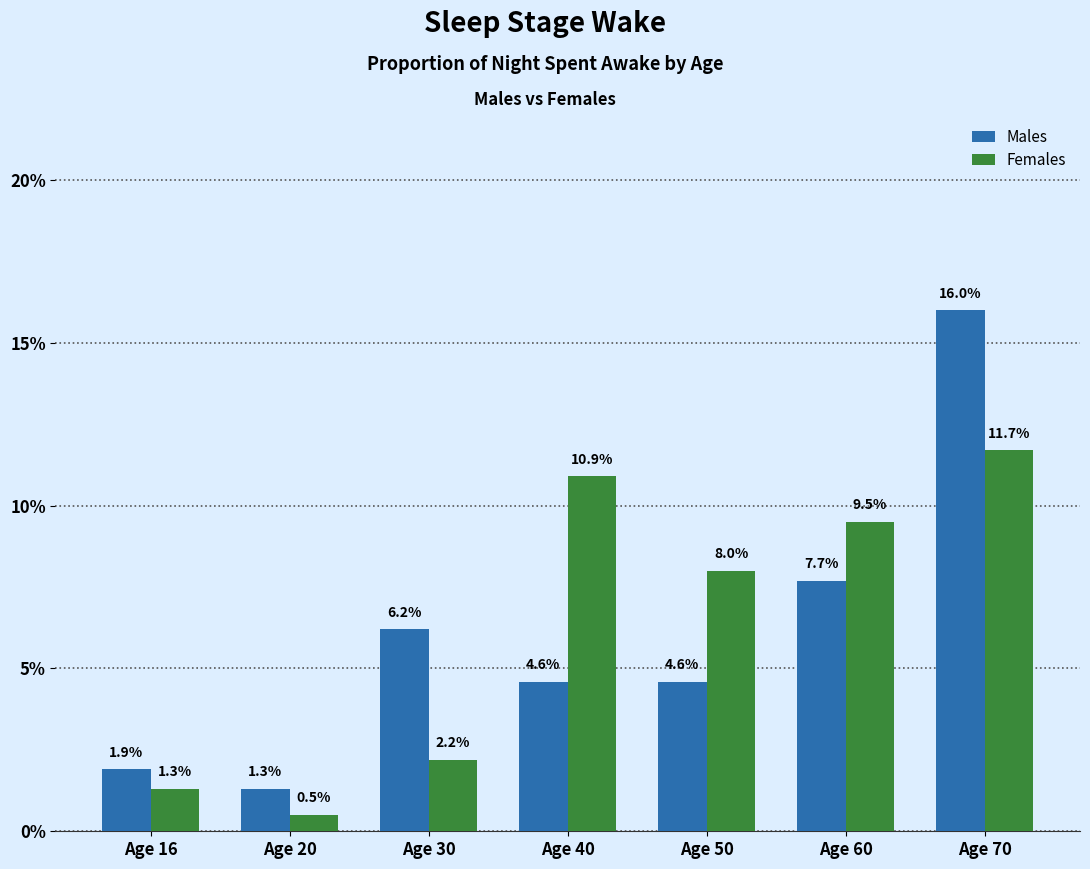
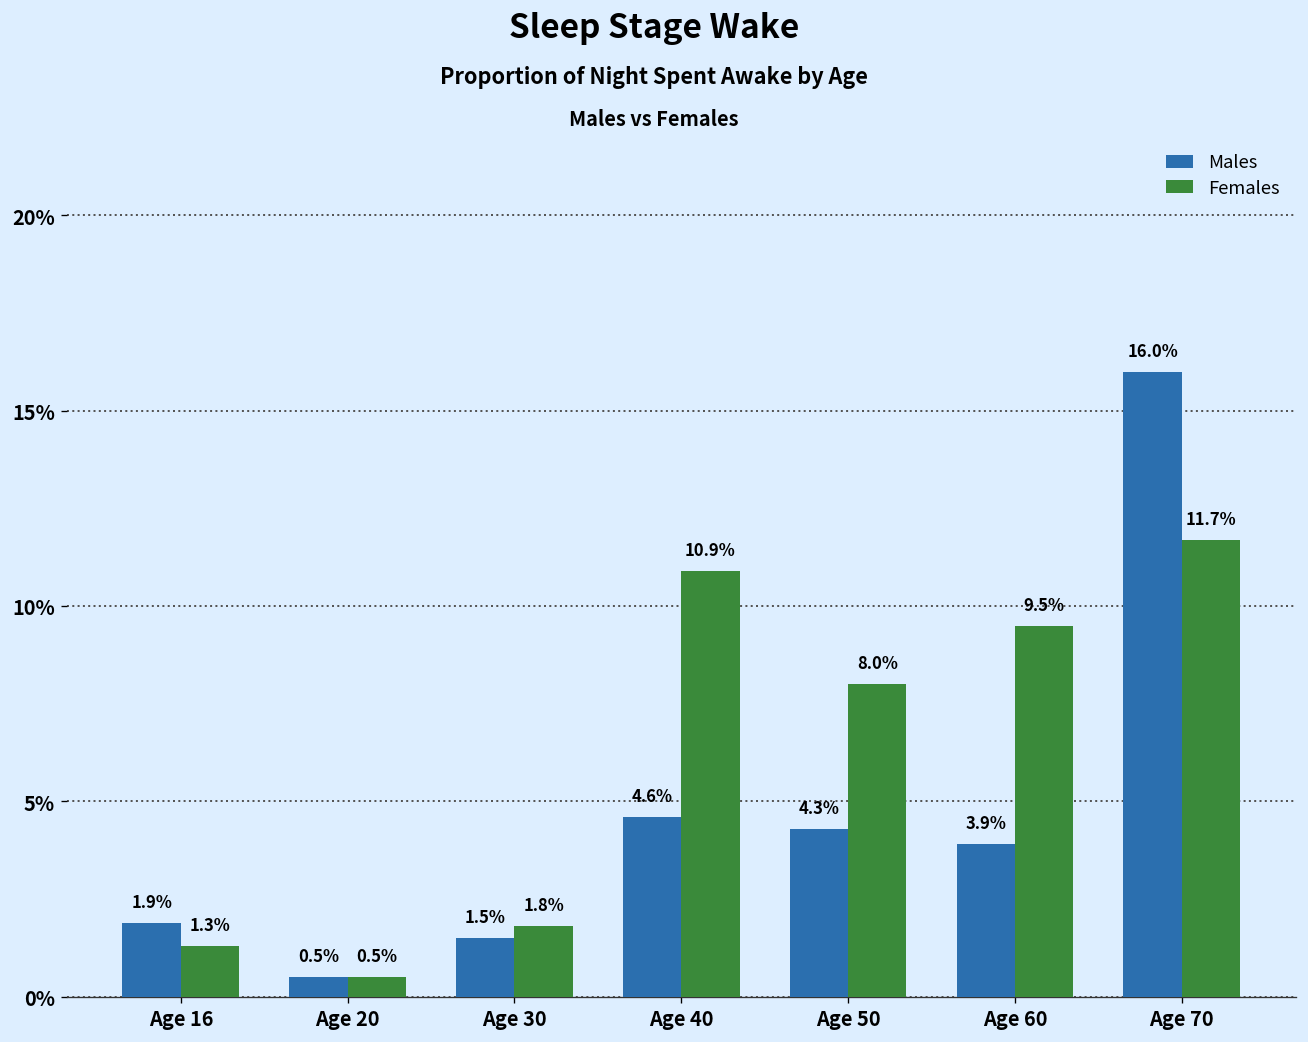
  {
    "Males": {
      "Age 16": "1.9%",
-     "Age 20": "1.3%",
-     "Age 30": "6.2%",
+     "Age 20": "0.5%",
+     "Age 30": "1.5%",
      "Age 40": "4.6%",
-     "Age 50": "4.6%",
-     "Age 60": "7.7%",
+     "Age 50": "4.3%",
+     "Age 60": "3.9%",
      "Age 70": "16.0%"
    },
    "Females": {
      "Age 16": "1.3%",
      "Age 20": "0.5%",
-     "Age 30": "2.2%",
+     "Age 30": "1.8%",
      "Age 40": "10.9%",
      "Age 50": "8.0%",
      "Age 60": "9.5%",
      "Age 70": "11.7%"
    }
  }
